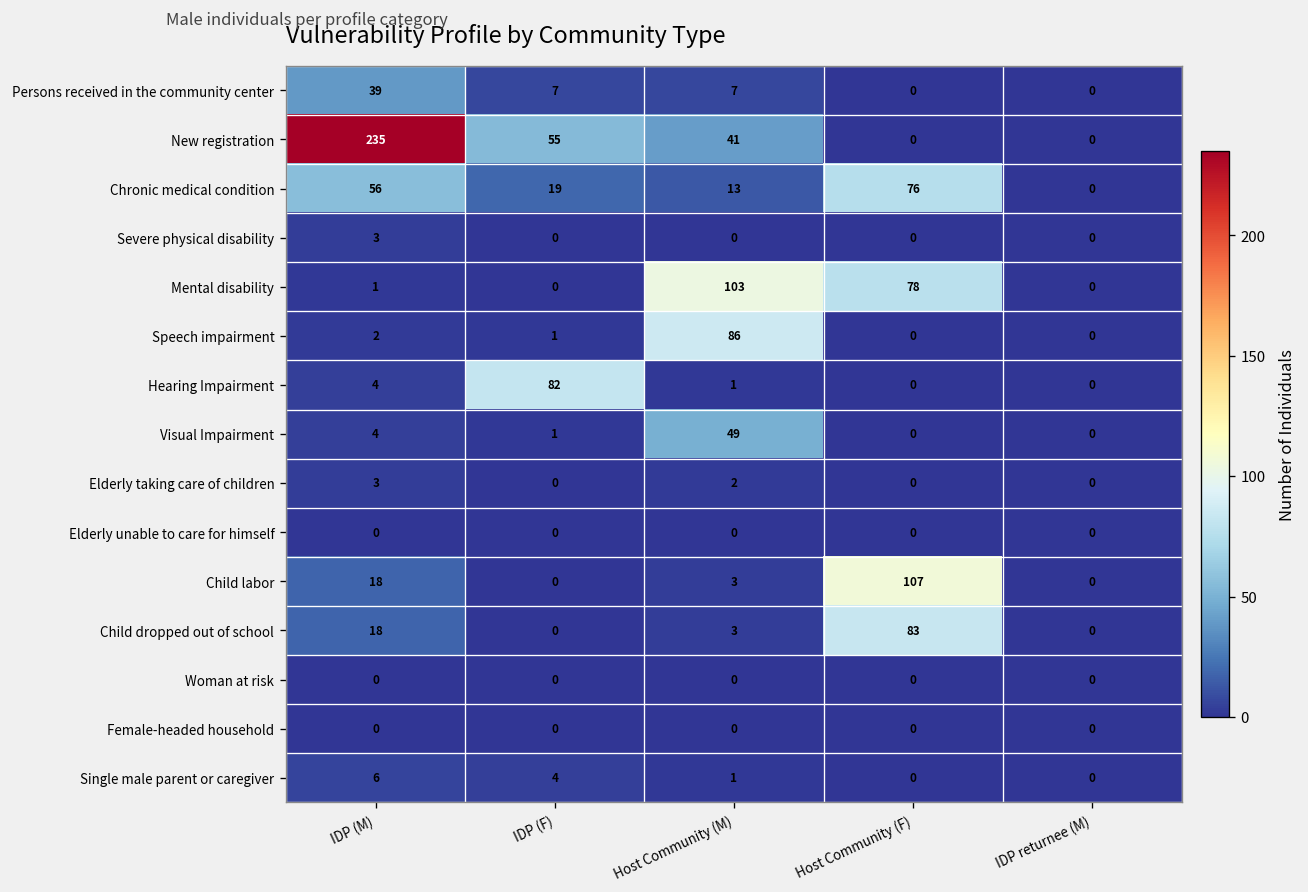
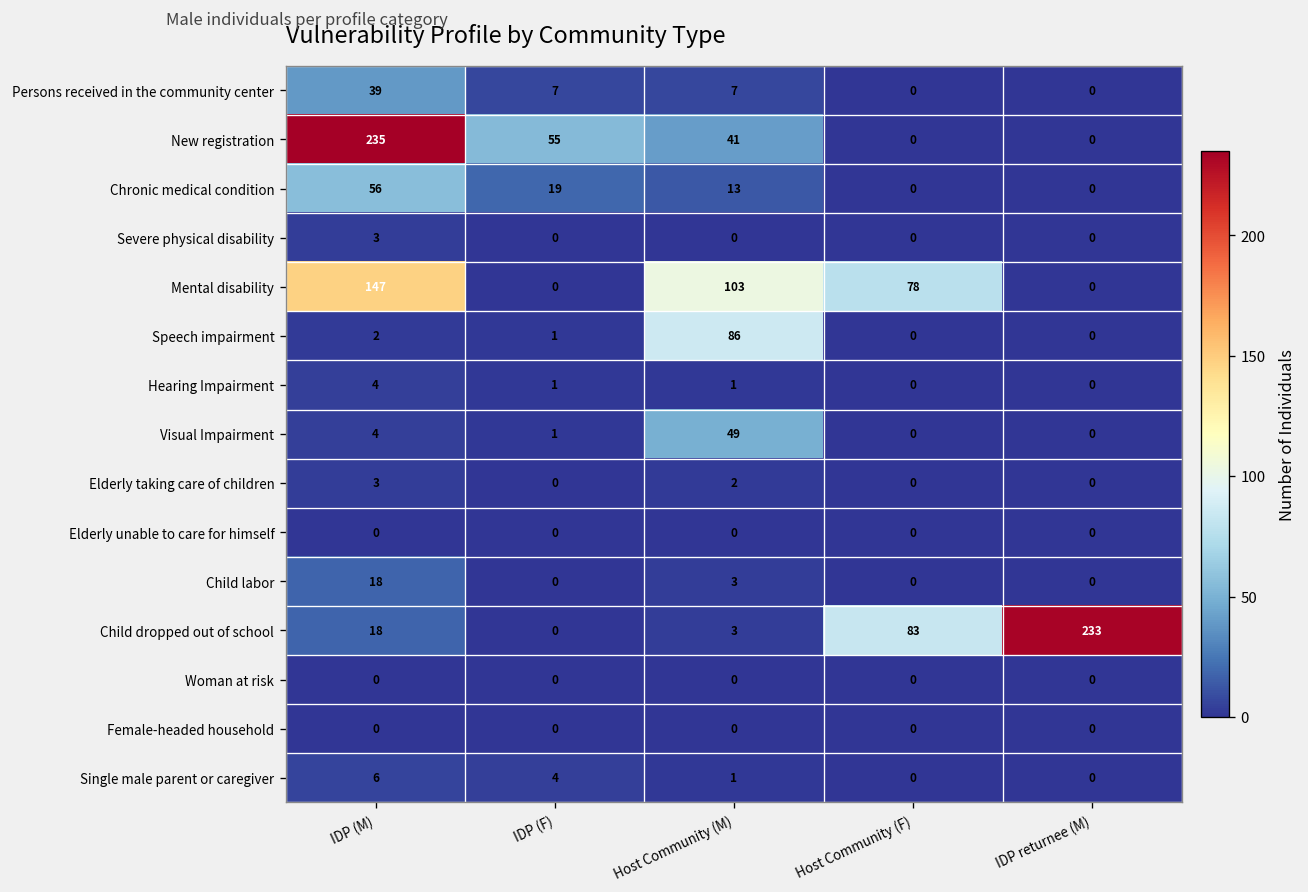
  {
    "Persons received in the community center": {
      "IDP (M)": 39,
      "IDP (F)": 7,
      "Host Community (M)": 7,
      "Host Community (F)": 0,
      "IDP returnee (M)": 0
    },
    "New registration": {
      "IDP (M)": 235,
      "IDP (F)": 55,
      "Host Community (M)": 41,
      "Host Community (F)": 0,
      "IDP returnee (M)": 0
    },
    "Chronic medical condition": {
      "IDP (M)": 56,
      "IDP (F)": 19,
      "Host Community (M)": 13,
-     "Host Community (F)": 76,
+     "Host Community (F)": 0,
      "IDP returnee (M)": 0
    },
    "Severe physical disability": {
      "IDP (M)": 3,
      "IDP (F)": 0,
      "Host Community (M)": 0,
      "Host Community (F)": 0,
      "IDP returnee (M)": 0
    },
    "Mental disability": {
-     "IDP (M)": 1,
+     "IDP (M)": 147,
      "IDP (F)": 0,
      "Host Community (M)": 103,
      "Host Community (F)": 78,
      "IDP returnee (M)": 0
    },
    "Speech impairment": {
      "IDP (M)": 2,
      "IDP (F)": 1,
      "Host Community (M)": 86,
      "Host Community (F)": 0,
      "IDP returnee (M)": 0
    },
    "Hearing Impairment": {
      "IDP (M)": 4,
-     "IDP (F)": 82,
+     "IDP (F)": 1,
      "Host Community (M)": 1,
      "Host Community (F)": 0,
      "IDP returnee (M)": 0
    },
    "Visual Impairment": {
      "IDP (M)": 4,
      "IDP (F)": 1,
      "Host Community (M)": 49,
      "Host Community (F)": 0,
      "IDP returnee (M)": 0
    },
    "Elderly taking care of children": {
      "IDP (M)": 3,
      "IDP (F)": 0,
      "Host Community (M)": 2,
      "Host Community (F)": 0,
      "IDP returnee (M)": 0
    },
    "Elderly unable to care for himself": {
      "IDP (M)": 0,
      "IDP (F)": 0,
      "Host Community (M)": 0,
      "Host Community (F)": 0,
      "IDP returnee (M)": 0
    },
    "Child labor": {
      "IDP (M)": 18,
      "IDP (F)": 0,
      "Host Community (M)": 3,
-     "Host Community (F)": 107,
+     "Host Community (F)": 0,
      "IDP returnee (M)": 0
    },
    "Child dropped out of school": {
      "IDP (M)": 18,
      "IDP (F)": 0,
      "Host Community (M)": 3,
      "Host Community (F)": 83,
-     "IDP returnee (M)": 0
+     "IDP returnee (M)": 233
    },
    "Woman at risk": {
      "IDP (M)": 0,
      "IDP (F)": 0,
      "Host Community (M)": 0,
      "Host Community (F)": 0,
      "IDP returnee (M)": 0
    },
    "Female-headed household": {
      "IDP (M)": 0,
      "IDP (F)": 0,
      "Host Community (M)": 0,
      "Host Community (F)": 0,
      "IDP returnee (M)": 0
    },
    "Single male parent or caregiver": {
      "IDP (M)": 6,
      "IDP (F)": 4,
      "Host Community (M)": 1,
      "Host Community (F)": 0,
      "IDP returnee (M)": 0
    }
  }
